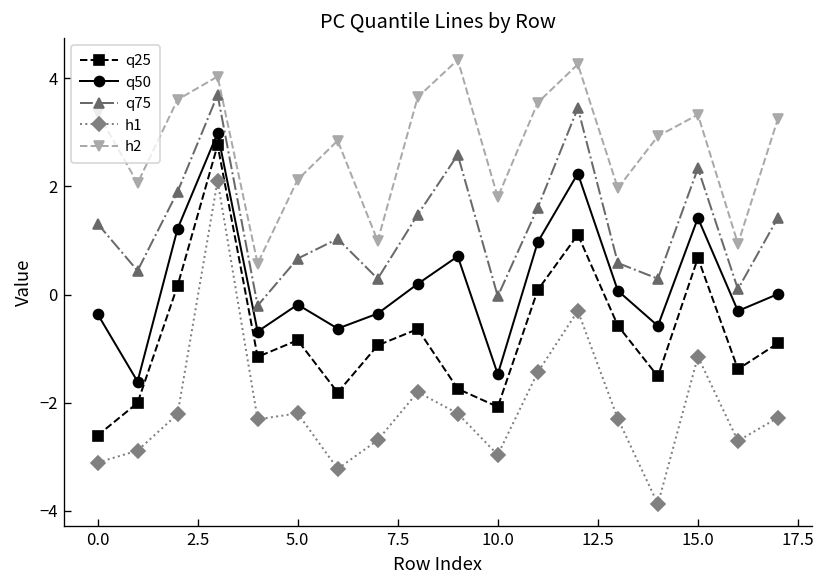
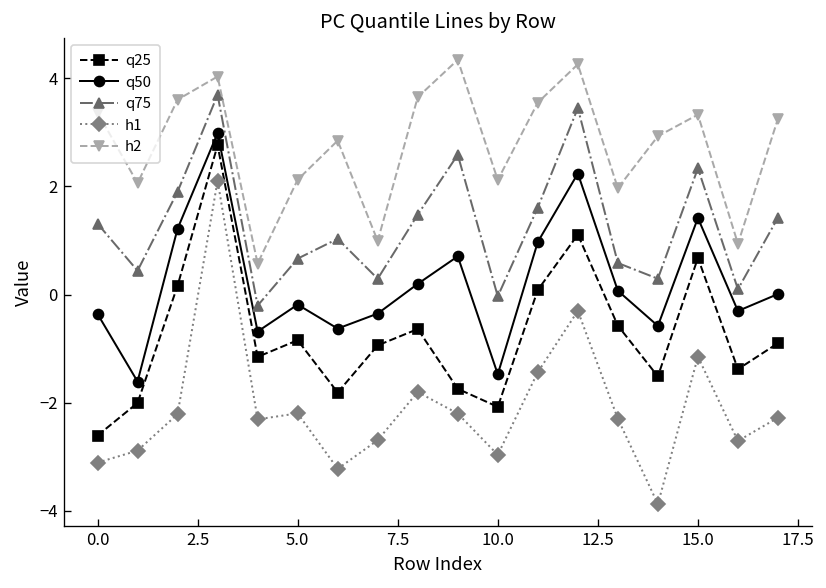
  {
    "h2": {
      "5.0": 2.1,
-     "10.0": 1.8,
+     "10.0": 2.1,
      "15.0": 3.3
    }
  }
